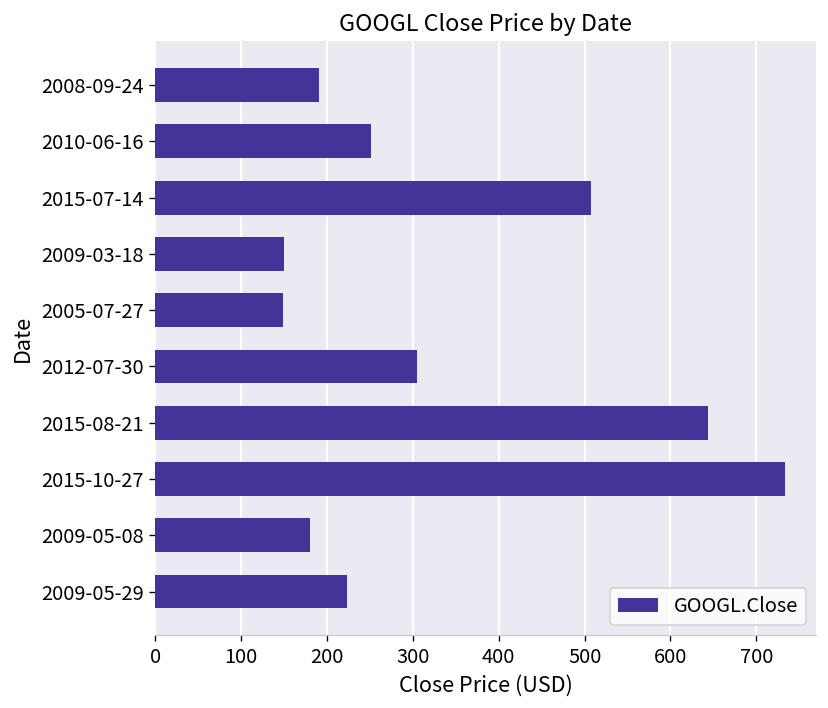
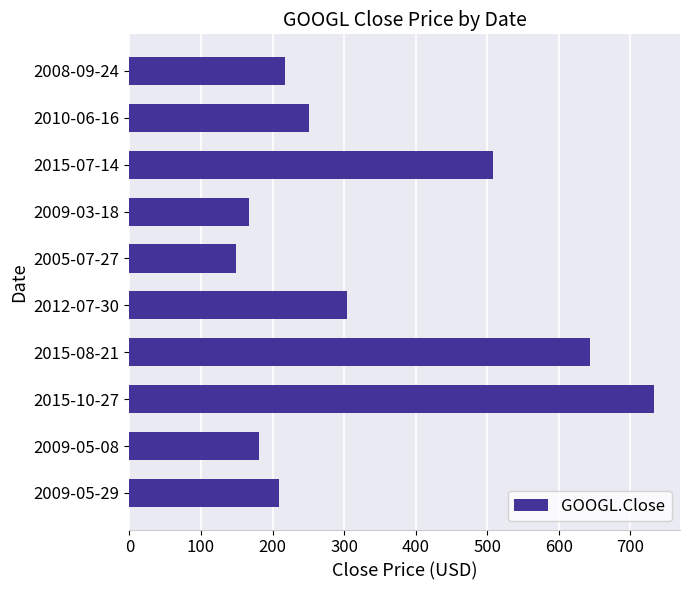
  {
-   "2008-09-24": 190,
+   "2008-09-24": 220,
    "2010-06-16": 250,
    "2015-07-14": 510,
-   "2009-03-18": 150,
+   "2009-03-18": 170,
    "2005-07-27": 150,
    "2012-07-30": 300,
    "2015-08-21": 640,
    "2015-10-27": 730,
    "2009-05-08": 180,
-   "2009-05-29": 220
+   "2009-05-29": 210
  }
